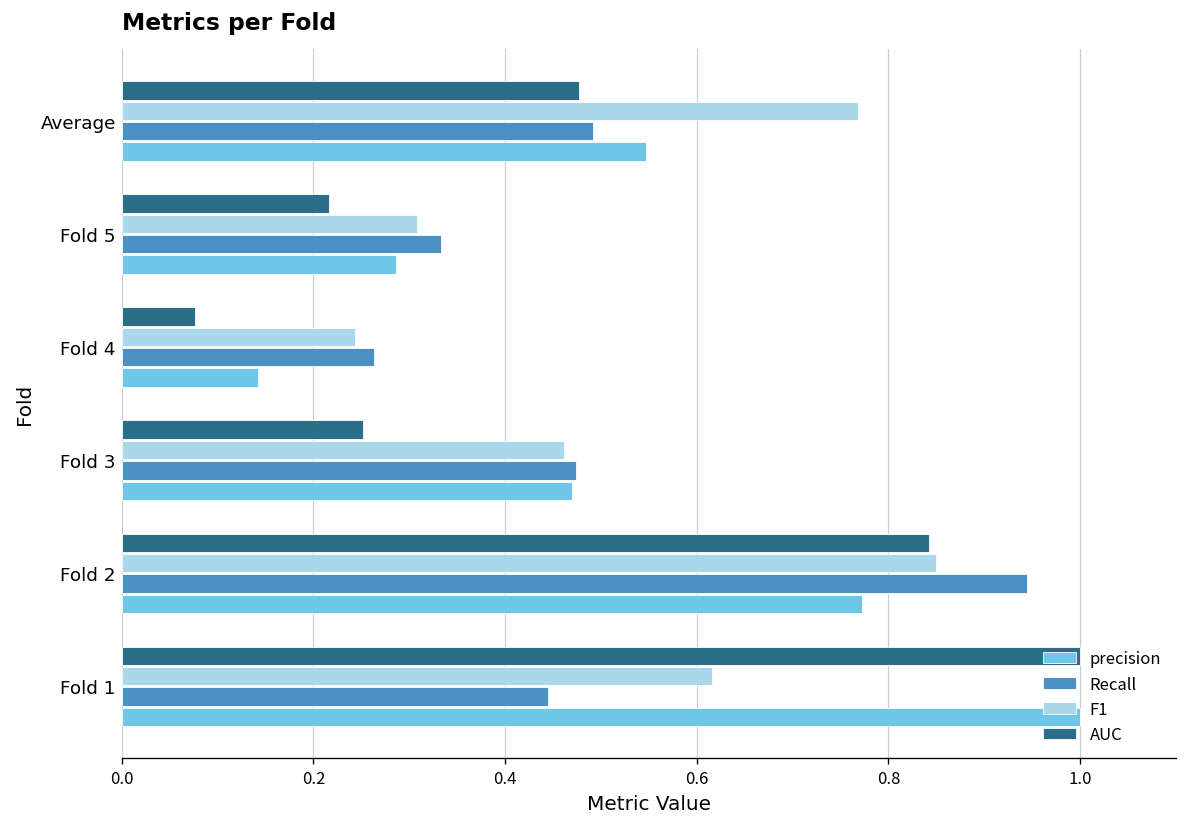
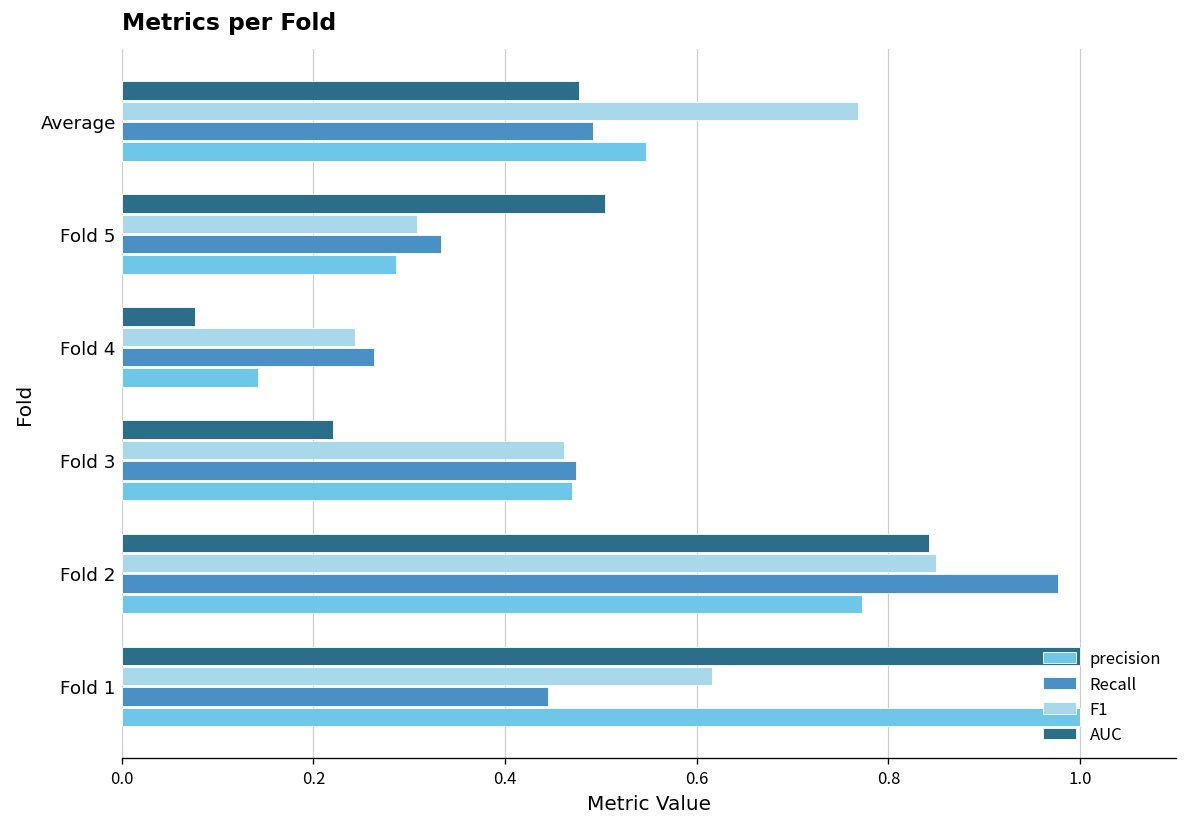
  {
    "precision": {
      "Average": 0.55,
      "Fold 5": 0.29,
      "Fold 4": 0.14,
      "Fold 3": 0.47,
      "Fold 2": 0.77,
      "Fold 1": 1.00
    },
    "Recall": {
      "Average": 0.49,
      "Fold 5": 0.33,
      "Fold 4": 0.26,
      "Fold 3": 0.47,
-     "Fold 2": 0.94,
+     "Fold 2": 0.98,
      "Fold 1": 0.44
    },
    "F1": {
      "Average": 0.77,
      "Fold 5": 0.31,
      "Fold 4": 0.24,
      "Fold 3": 0.46,
      "Fold 2": 0.85,
      "Fold 1": 0.62
    },
    "AUC": {
      "Average": 0.48,
-     "Fold 5": 0.22,
+     "Fold 5": 0.50,
      "Fold 4": 0.08,
-     "Fold 3": 0.25,
+     "Fold 3": 0.22,
      "Fold 2": 0.84,
      "Fold 1": 1.00
    }
  }
